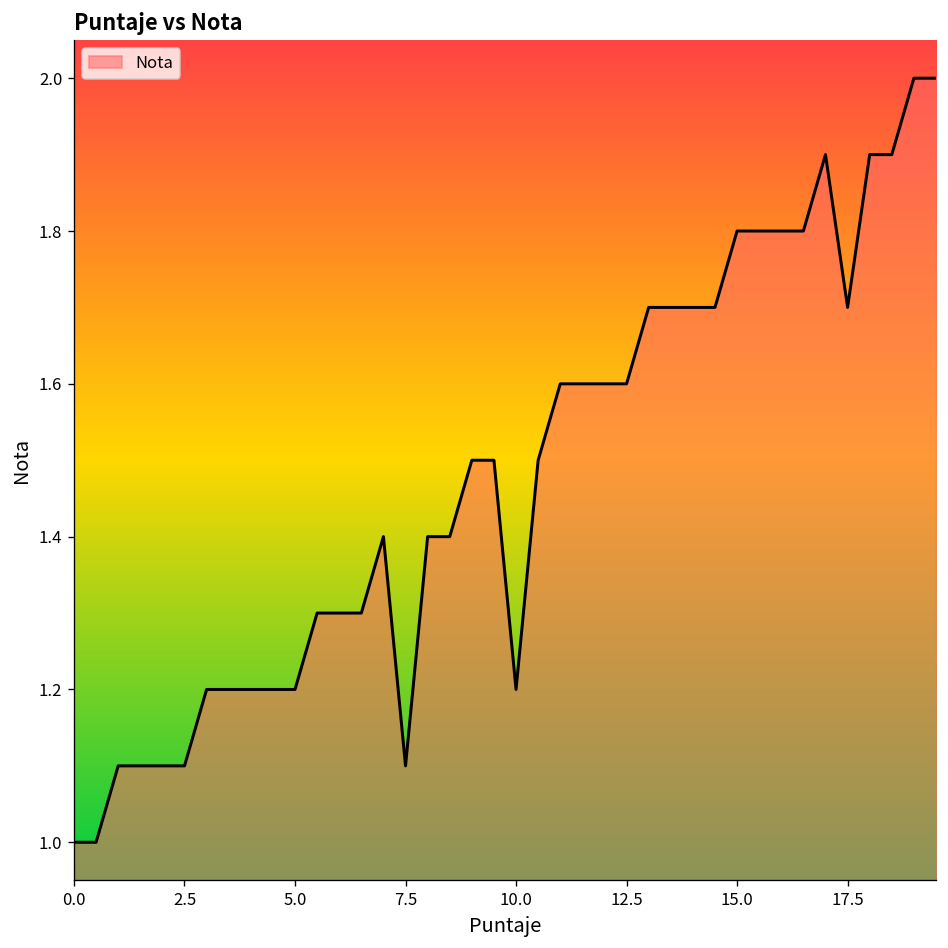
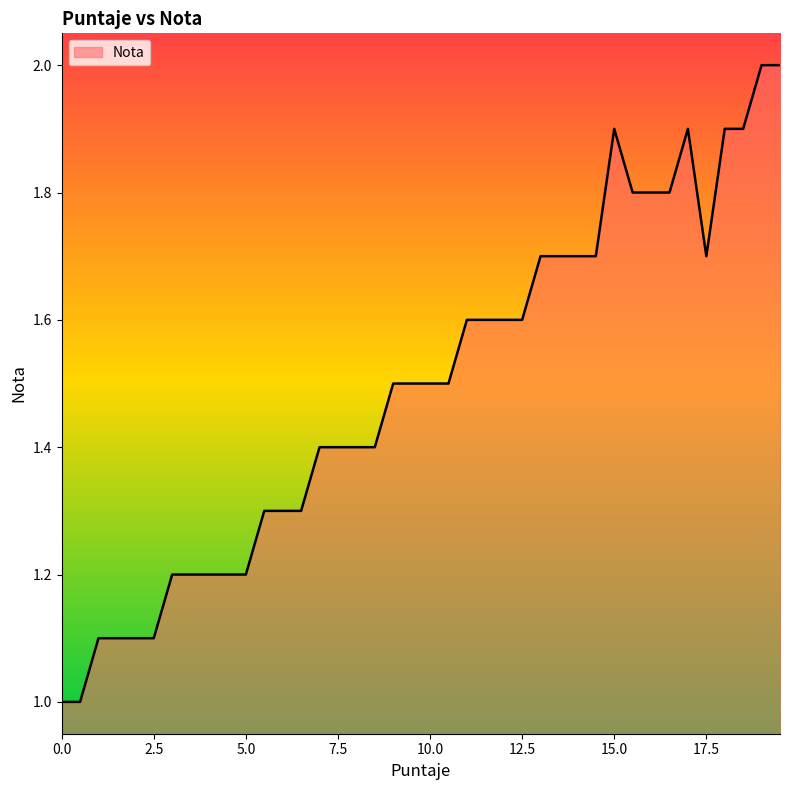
  {
    "0.0": 1.0,
    "2.5": 1.1,
    "5.0": 1.2,
-   "7.5": 1.1,
-   "10.0": 1.2,
+   "7.5": 1.4,
+   "10.0": 1.5,
    "12.5": 1.6,
-   "15.0": 1.8,
+   "15.0": 1.9,
    "17.5": 1.7
  }
